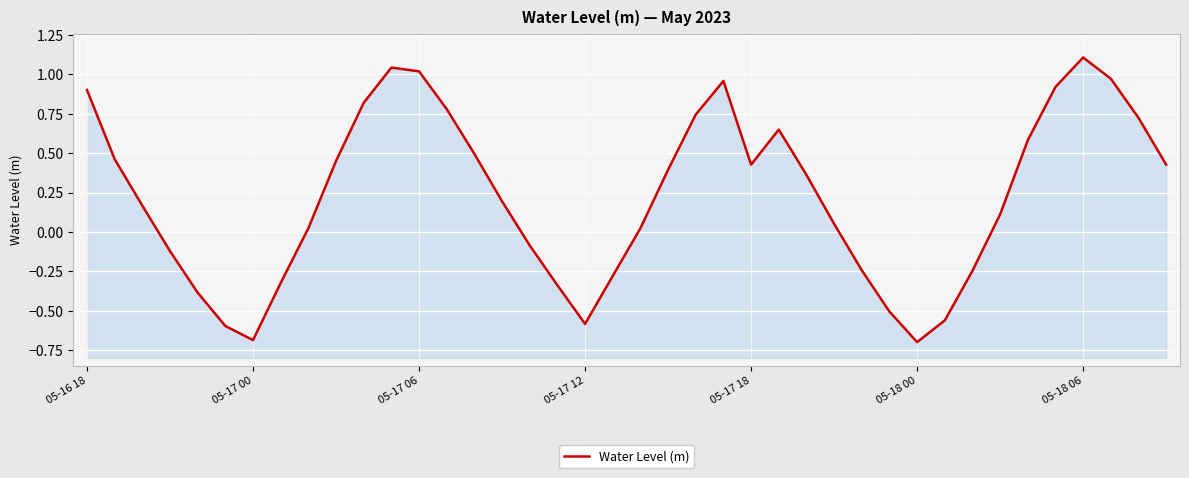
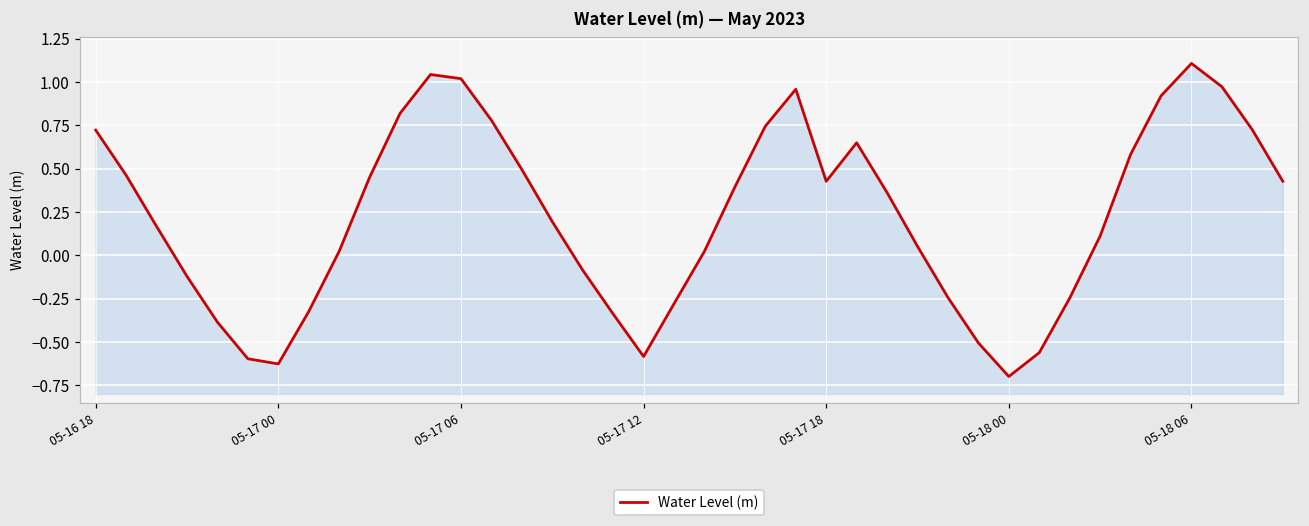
  {
-   "05-16 18": 0.90,
-   "05-17 00": -0.69,
+   "05-16 18": 0.72,
+   "05-17 00": -0.63,
    "05-17 06": 1.02,
    "05-17 12": -0.58,
    "05-17 18": 0.43,
    "05-18 00": -0.70,
    "05-18 06": 1.11
  }
